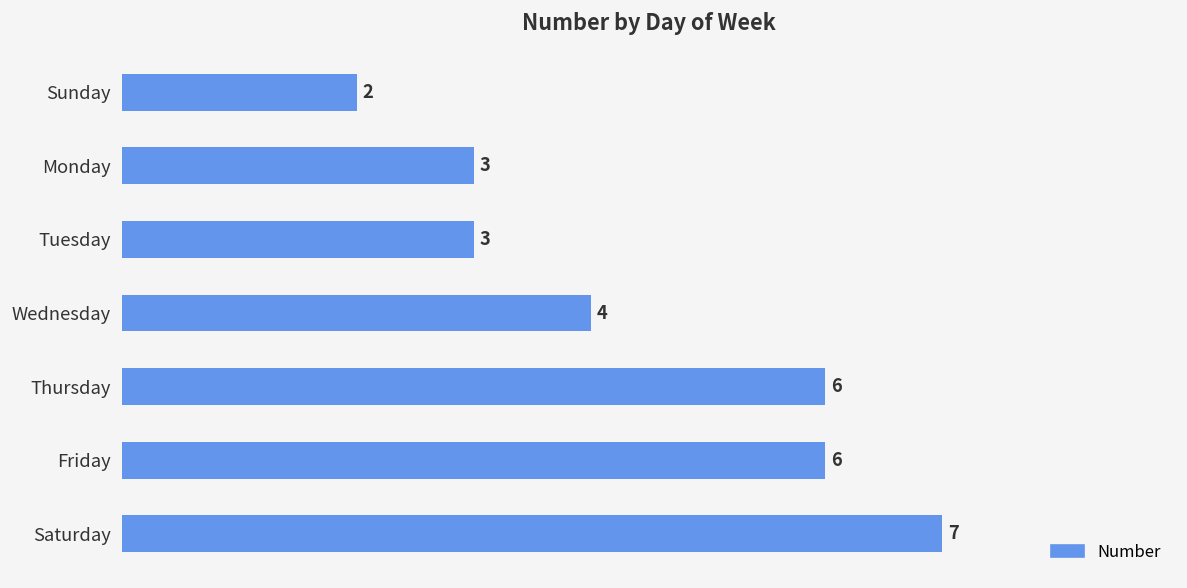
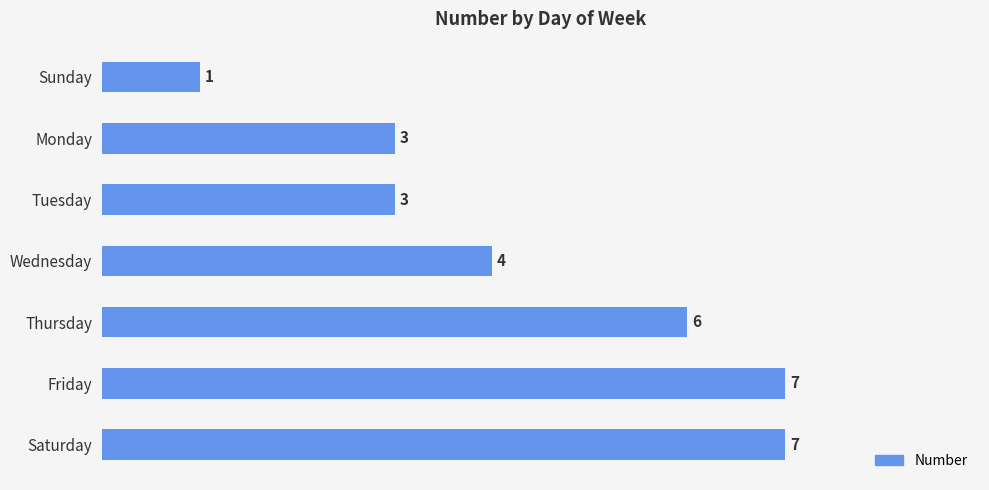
  {
-   "Sunday": 2,
+   "Sunday": 1,
    "Monday": 3,
    "Tuesday": 3,
    "Wednesday": 4,
    "Thursday": 6,
-   "Friday": 6,
+   "Friday": 7,
    "Saturday": 7
  }
